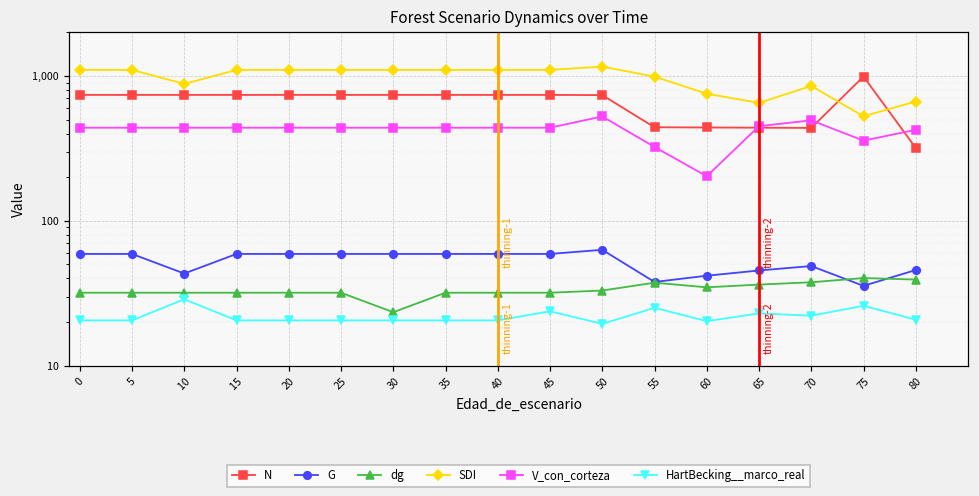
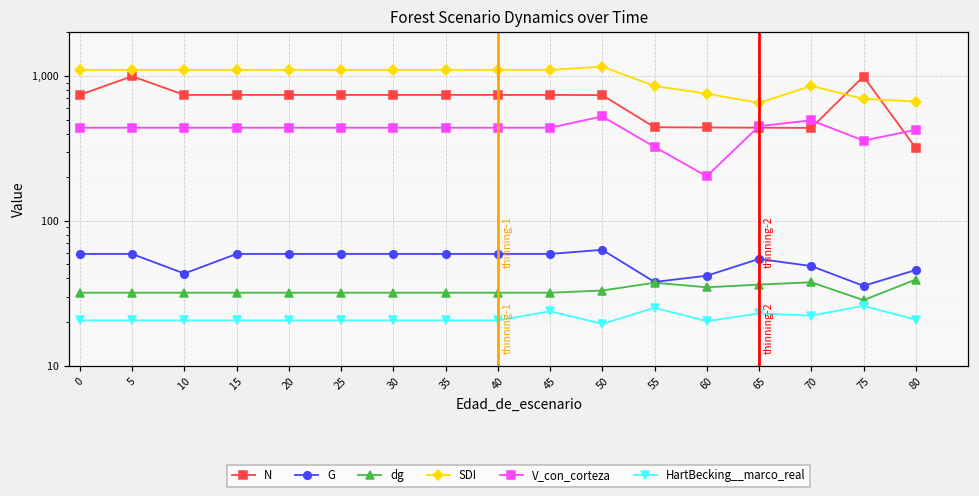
  {
    "N": {
      "0": "700",
-     "5": "700",
+     "5": "1,000",
      "10": "700",
      "15": "700",
      "20": "700",
      "25": "700",
      "30": "700",
      "35": "700",
      "40": "700",
      "45": "700",
      "50": "700",
      "55": "440",
      "60": "440",
      "70": "440",
      "75": "1,000",
      "80": "320"
    },
    "G": {
      "0": "60",
      "5": "60",
      "10": "43",
      "15": "60",
      "20": "60",
      "25": "60",
      "30": "60",
      "35": "60",
      "40": "60",
      "45": "60",
      "50": "60",
      "60": "42",
-     "65": "45",
+     "65": "55",
      "70": "49",
      "75": "36",
      "80": "46"
    },
    "dg": {
      "0": "32",
      "5": "32",
      "10": "32",
      "15": "32",
      "20": "32",
      "25": "32",
-     "30": "23",
+     "30": "32",
      "35": "32",
      "40": "32",
      "45": "32",
      "50": "33",
      "60": "35",
      "65": "36",
      "70": "38",
-     "75": "40",
+     "75": "28",
      "80": "39"
    },
    "SDI": {
      "0": "1,100",
      "5": "1,100",
-     "10": "900",
+     "10": "1,100",
      "15": "1,100",
      "20": "1,100",
      "25": "1,100",
      "30": "1,100",
      "35": "1,100",
      "40": "1,100",
      "45": "1,100",
      "50": "1,200",
-     "55": "1,000",
+     "55": "900",
      "60": "800",
      "65": "700",
      "70": "900",
-     "75": "530",
+     "75": "700",
      "80": "700"
    },
    "V_con_corteza": {
      "0": "440",
      "5": "440",
      "10": "440",
      "15": "440",
      "20": "440",
      "25": "440",
      "30": "440",
      "35": "440",
      "40": "440",
      "45": "440",
      "50": "520",
      "55": "320",
      "60": "200",
      "70": "490",
      "75": "360",
      "80": "420"
    },
    "HartBecking__marco_real": {
      "0": "21",
      "5": "21",
-     "10": "29",
+     "10": "21",
      "15": "21",
      "20": "21",
      "25": "21",
      "30": "21",
      "35": "21",
      "40": "21",
      "45": "24",
      "50": "19",
      "55": "25",
      "60": "20",
      "65": "23",
      "70": "22",
      "75": "26",
      "80": "21"
    }
  }
